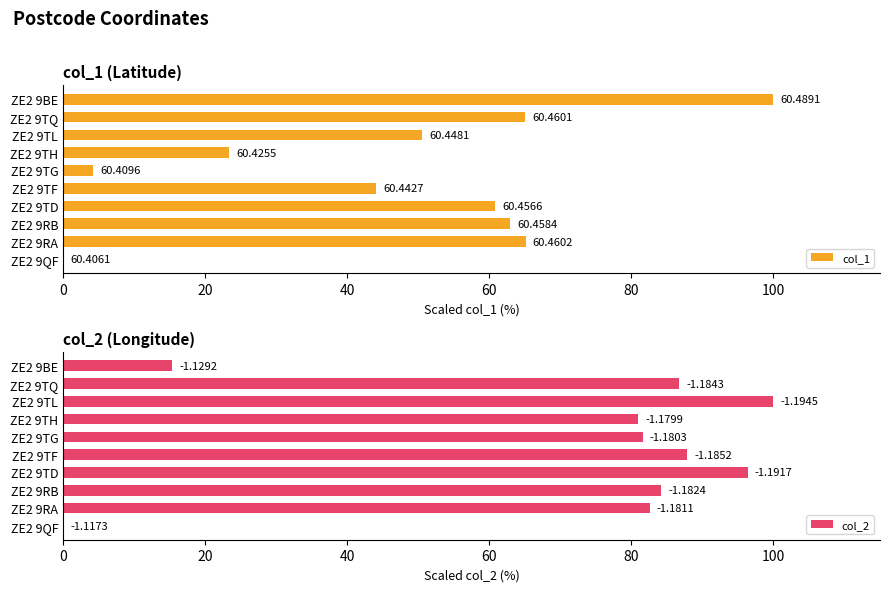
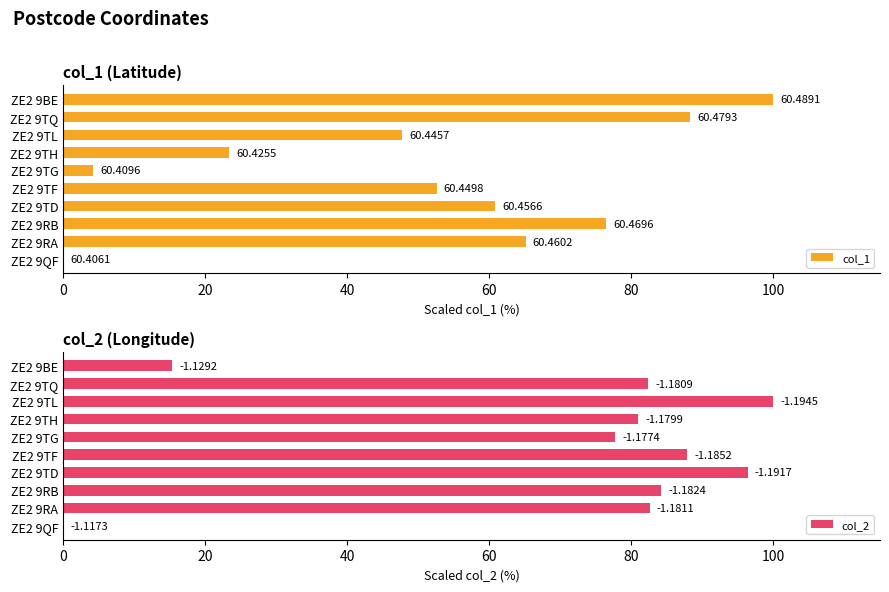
  {
    "col_1 (Latitude)": {
-     "ZE2 9TQ": 60.4601,
-     "ZE2 9TL": 60.4481,
-     "ZE2 9TF": 60.4427,
-     "ZE2 9RB": 60.4584
+     "ZE2 9TQ": 60.4793,
+     "ZE2 9TL": 60.4457,
+     "ZE2 9TF": 60.4498,
+     "ZE2 9RB": 60.4696
    },
    "col_2 (Longitude)": {
-     "ZE2 9TQ": -1.1843,
-     "ZE2 9TG": -1.1803
+     "ZE2 9TQ": -1.1809,
+     "ZE2 9TG": -1.1774
    }
  }
